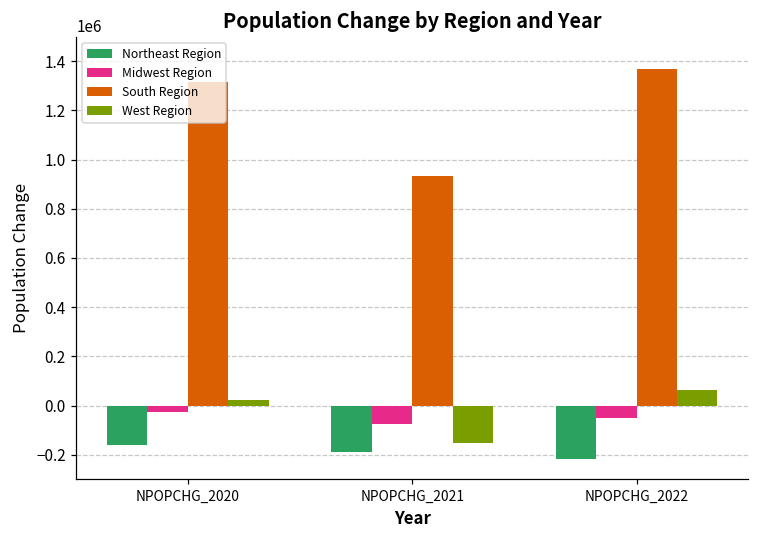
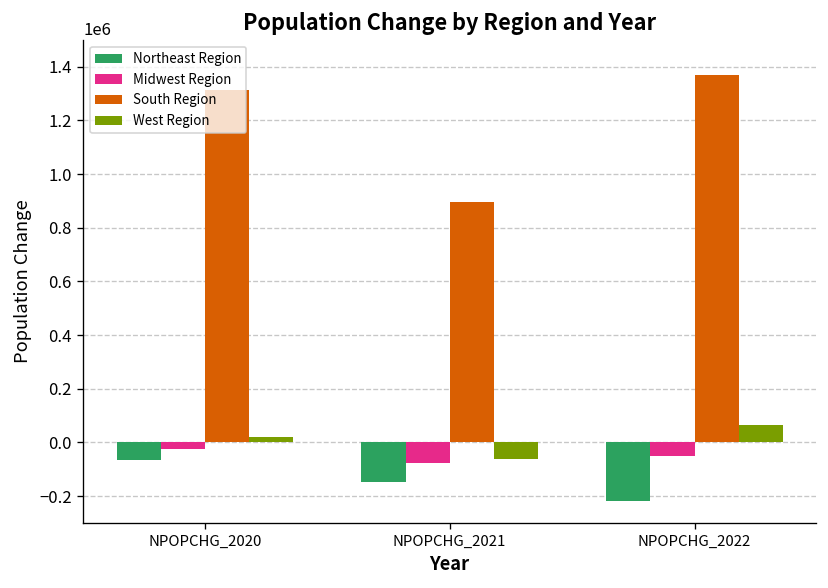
  {
    "Northeast Region": {
-     "NPOPCHG_2020": -160000,
-     "NPOPCHG_2021": -190000,
+     "NPOPCHG_2020": -70000,
+     "NPOPCHG_2021": -150000,
      "NPOPCHG_2022": -220000
    },
    "Midwest Region": {
      "NPOPCHG_2020": -20000,
      "NPOPCHG_2021": -80000,
      "NPOPCHG_2022": -50000
    },
    "South Region": {
-     "NPOPCHG_2021": 930000,
+     "NPOPCHG_2021": 900000,
      "NPOPCHG_2022": 1370000
    },
    "West Region": {
      "NPOPCHG_2020": 20000,
-     "NPOPCHG_2021": -150000,
+     "NPOPCHG_2021": -60000,
      "NPOPCHG_2022": 60000
    }
  }
